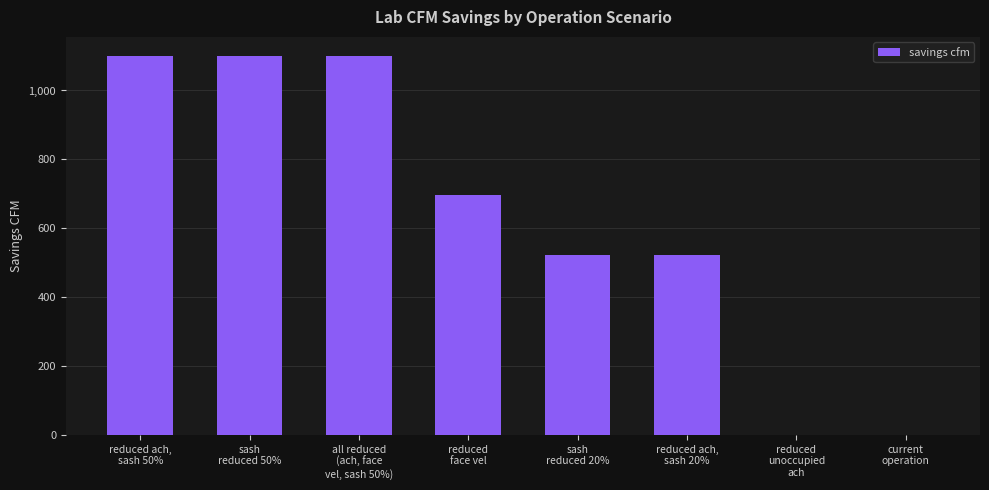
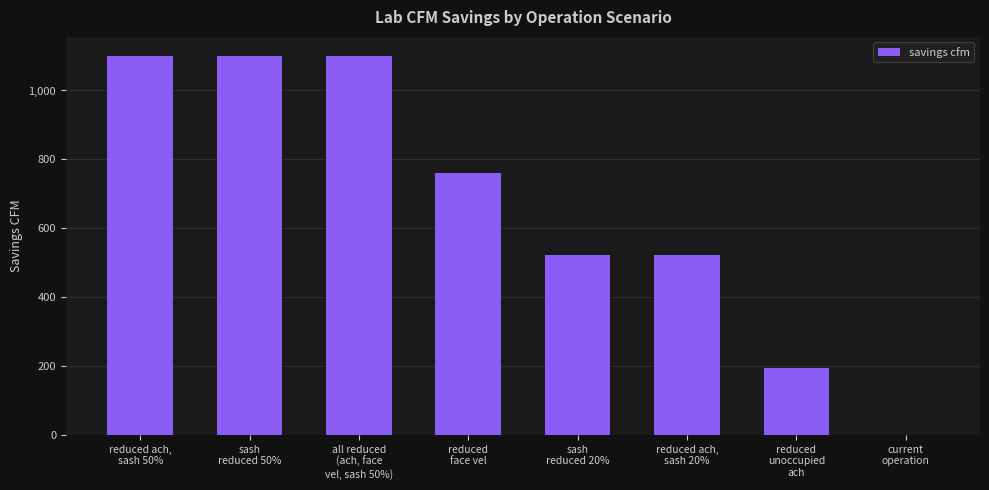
  {
    "reduced ach, sash 50%": "1,100",
    "sash reduced 50%": "1,100",
    "all reduced (ach, face vel, sash 50%)": "1,100",
-   "reduced face vel": "700",
+   "reduced face vel": "760",
    "sash reduced 20%": "520",
    "reduced ach, sash 20%": "520",
-   "reduced unoccupied ach": "0",
+   "reduced unoccupied ach": "190",
    "current operation": "0"
  }
